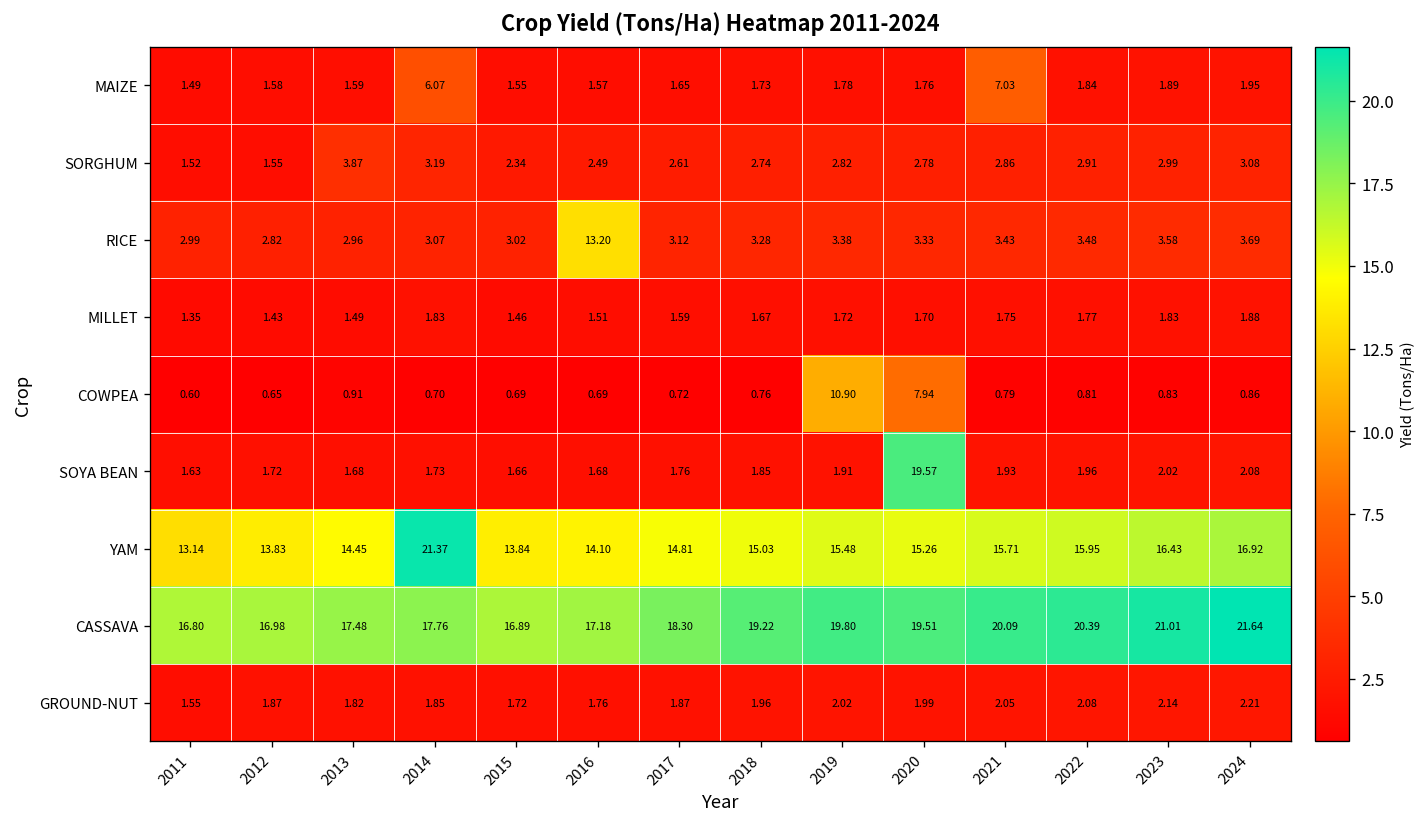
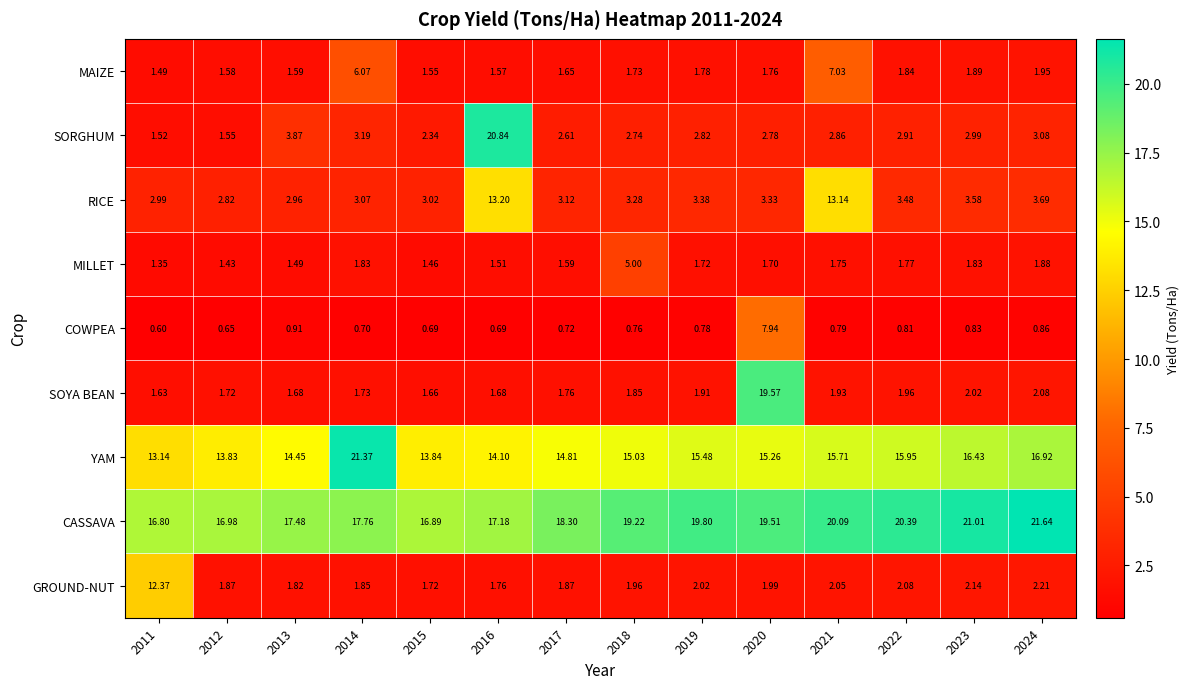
  {
    "MAIZE": {
      "2011": 1.49,
      "2012": 1.58,
      "2013": 1.59,
      "2014": 6.07,
      "2015": 1.55,
      "2016": 1.57,
      "2017": 1.65,
      "2018": 1.73,
      "2019": 1.78,
      "2020": 1.76,
      "2021": 7.03,
      "2022": 1.84,
      "2023": 1.89,
      "2024": 1.95
    },
    "SORGHUM": {
      "2011": 1.52,
      "2012": 1.55,
      "2013": 3.87,
      "2014": 3.19,
      "2015": 2.34,
-     "2016": 2.49,
+     "2016": 20.84,
      "2017": 2.61,
      "2018": 2.74,
      "2019": 2.82,
      "2020": 2.78,
      "2021": 2.86,
      "2022": 2.91,
      "2023": 2.99,
      "2024": 3.08
    },
    "RICE": {
      "2011": 2.99,
      "2012": 2.82,
      "2013": 2.96,
      "2014": 3.07,
      "2015": 3.02,
      "2016": 13.20,
      "2017": 3.12,
      "2018": 3.28,
      "2019": 3.38,
      "2020": 3.33,
-     "2021": 3.43,
+     "2021": 13.14,
      "2022": 3.48,
      "2023": 3.58,
      "2024": 3.69
    },
    "MILLET": {
      "2011": 1.35,
      "2012": 1.43,
      "2013": 1.49,
      "2014": 1.83,
      "2015": 1.46,
      "2016": 1.51,
      "2017": 1.59,
-     "2018": 1.67,
+     "2018": 5.00,
      "2019": 1.72,
      "2020": 1.70,
      "2021": 1.75,
      "2022": 1.77,
      "2023": 1.83,
      "2024": 1.88
    },
    "COWPEA": {
      "2011": 0.60,
      "2012": 0.65,
      "2013": 0.91,
      "2014": 0.70,
      "2015": 0.69,
      "2016": 0.69,
      "2017": 0.72,
      "2018": 0.76,
-     "2019": 10.90,
+     "2019": 0.78,
      "2020": 7.94,
      "2021": 0.79,
      "2022": 0.81,
      "2023": 0.83,
      "2024": 0.86
    },
    "SOYA BEAN": {
      "2011": 1.63,
      "2012": 1.72,
      "2013": 1.68,
      "2014": 1.73,
      "2015": 1.66,
      "2016": 1.68,
      "2017": 1.76,
      "2018": 1.85,
      "2019": 1.91,
      "2020": 19.57,
      "2021": 1.93,
      "2022": 1.96,
      "2023": 2.02,
      "2024": 2.08
    },
    "YAM": {
      "2011": 13.14,
      "2012": 13.83,
      "2013": 14.45,
      "2014": 21.37,
      "2015": 13.84,
      "2016": 14.10,
      "2017": 14.81,
      "2018": 15.03,
      "2019": 15.48,
      "2020": 15.26,
      "2021": 15.71,
      "2022": 15.95,
      "2023": 16.43,
      "2024": 16.92
    },
    "CASSAVA": {
      "2011": 16.80,
      "2012": 16.98,
      "2013": 17.48,
      "2014": 17.76,
      "2015": 16.89,
      "2016": 17.18,
      "2017": 18.30,
      "2018": 19.22,
      "2019": 19.80,
      "2020": 19.51,
      "2021": 20.09,
      "2022": 20.39,
      "2023": 21.01,
      "2024": 21.64
    },
    "GROUND-NUT": {
-     "2011": 1.55,
+     "2011": 12.37,
      "2012": 1.87,
      "2013": 1.82,
      "2014": 1.85,
      "2015": 1.72,
      "2016": 1.76,
      "2017": 1.87,
      "2018": 1.96,
      "2019": 2.02,
      "2020": 1.99,
      "2021": 2.05,
      "2022": 2.08,
      "2023": 2.14,
      "2024": 2.21
    }
  }
